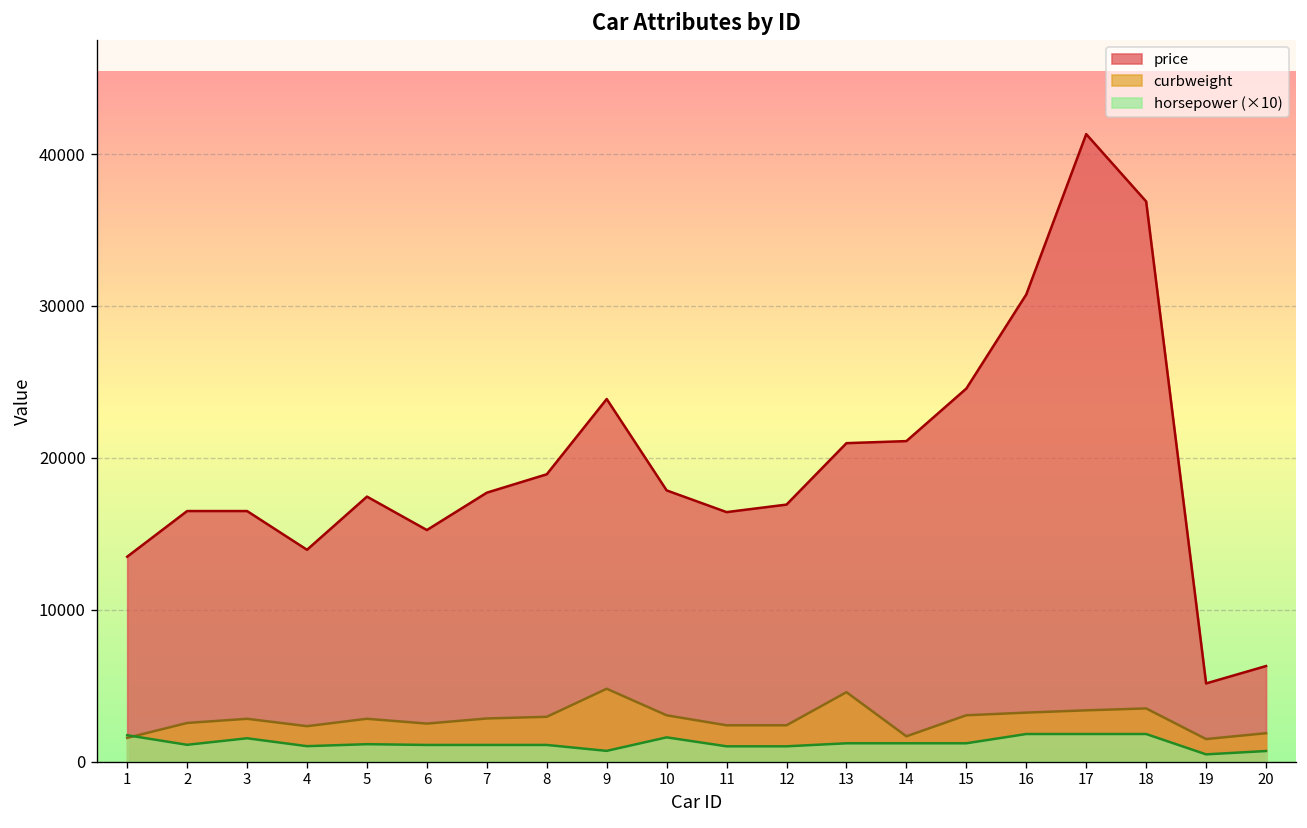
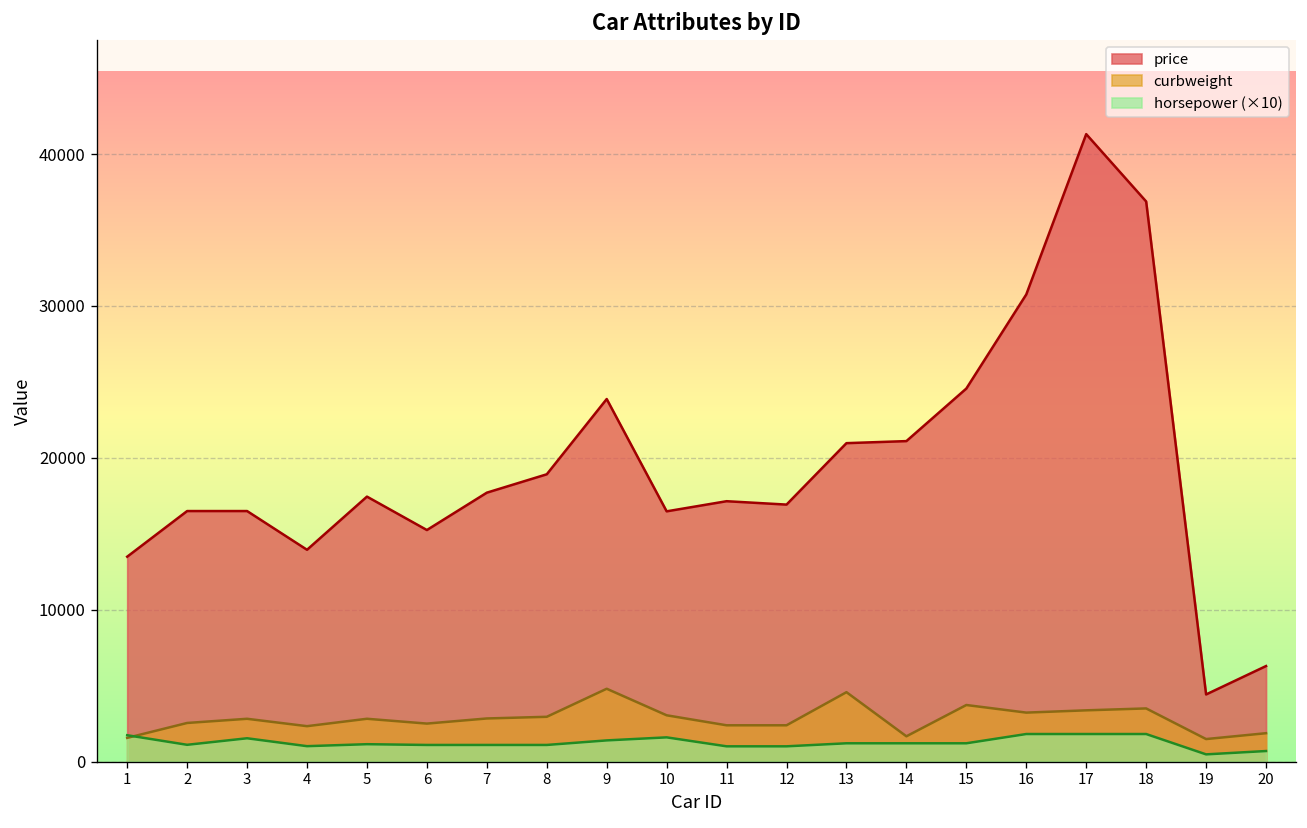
  {
    "price": {
      "1": 13500,
      "2": 16500,
      "3": 16500,
      "4": 14000,
      "5": 17500,
      "6": 15300,
      "7": 17700,
      "8": 18900,
      "9": 23900,
-     "10": 17900,
-     "11": 16400,
+     "10": 16500,
+     "11": 17100,
      "12": 16900,
      "13": 21000,
      "14": 21100,
      "15": 24600,
      "16": 30800,
      "17": 41300,
      "18": 36900,
-     "19": 5200,
+     "19": 4400,
      "20": 6300
    },
    "curbweight": {
      "2": 2500,
      "3": 2800,
      "4": 2300,
      "5": 2800,
      "6": 2500,
      "7": 2800,
      "8": 3000,
      "9": 4800,
      "10": 3100,
      "11": 2400,
      "12": 2400,
      "13": 4600,
      "14": 1700,
-     "15": 3100,
+     "15": 3700,
      "16": 3200,
      "17": 3400,
      "18": 3500,
      "19": 1500,
      "20": 1900
    },
    "horsepower (×10)": {
      "2": 1100,
      "3": 1500,
      "4": 1000,
      "5": 1200,
      "6": 1100,
      "7": 1100,
      "8": 1100,
-     "9": 700,
+     "9": 1400,
      "10": 1600,
      "11": 1000,
      "12": 1000,
      "13": 1200,
      "14": 1200,
      "15": 1200,
      "16": 1800,
      "17": 1800,
      "18": 1800,
      "19": 500,
      "20": 700
    }
  }
